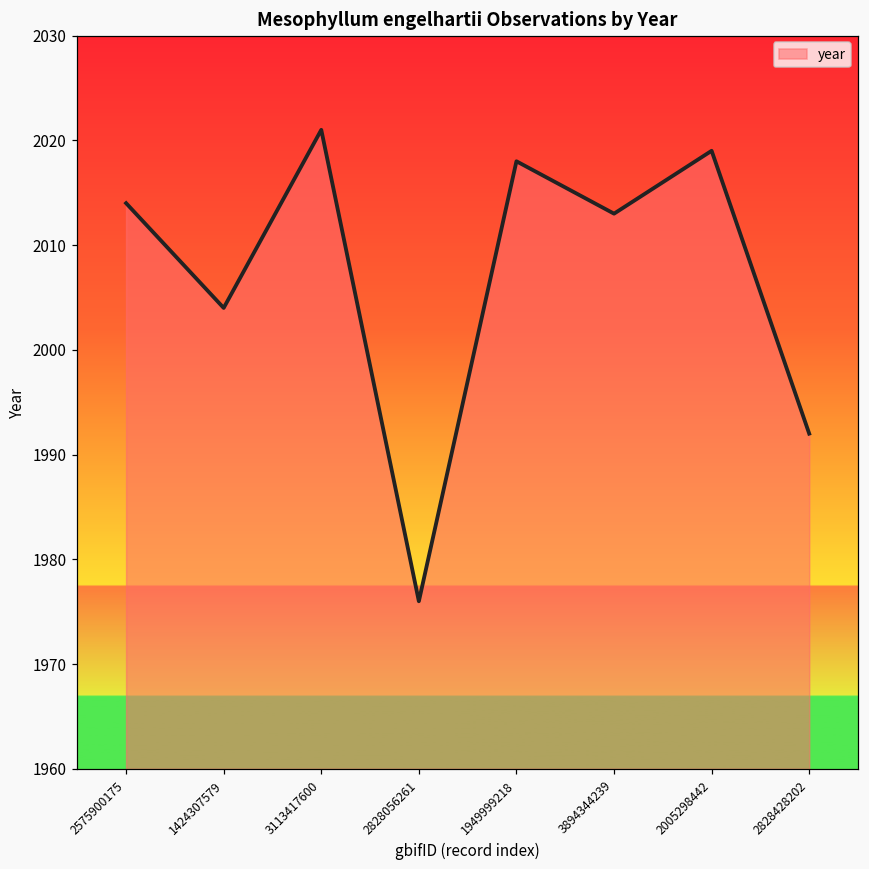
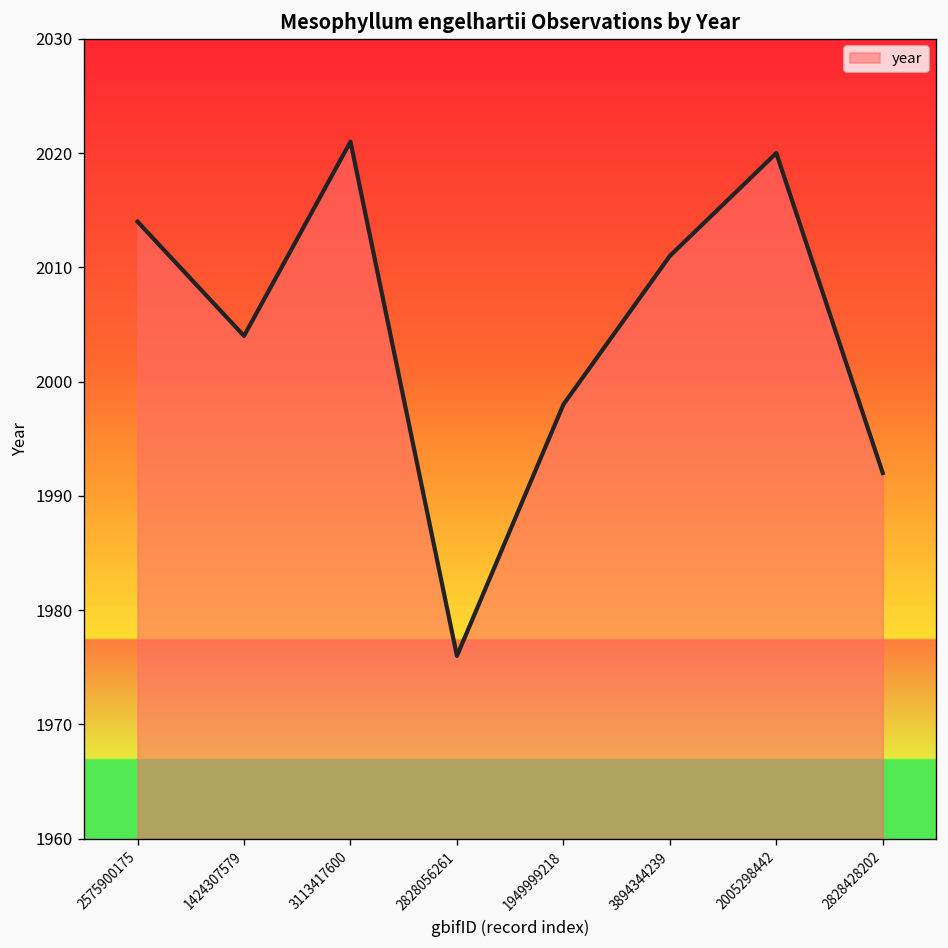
  {
    "2575900175": 2014,
    "1424307579": 2004,
    "3113417600": 2021,
    "2828056261": 1976,
-   "1949999218": 2018,
-   "3894344239": 2013,
-   "2005298442": 2019,
+   "1949999218": 1998,
+   "3894344239": 2011,
+   "2005298442": 2020,
    "2828428202": 1992
  }
